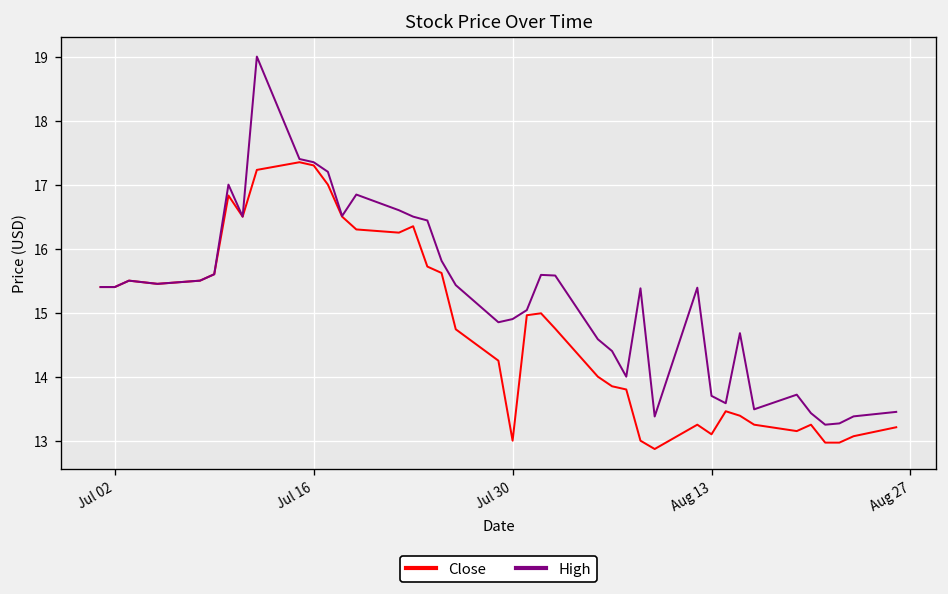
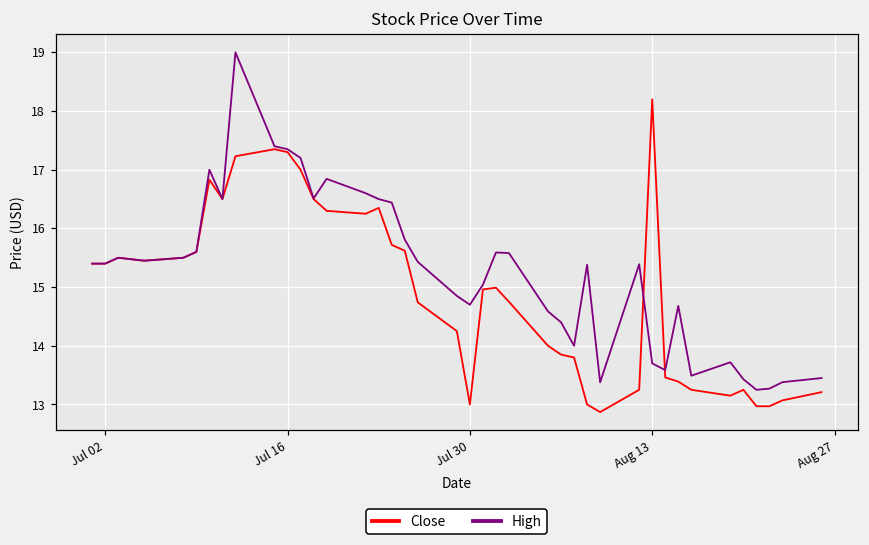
  {
    "Close": {
      "Jul 16": 17.3,
      "Jul 30": 13.0,
-     "Aug 13": 13.1
+     "Aug 13": 18.2
    },
    "High": {
      "Jul 16": 17.4,
-     "Jul 30": 14.9,
+     "Jul 30": 14.7,
      "Aug 13": 13.7
    }
  }
